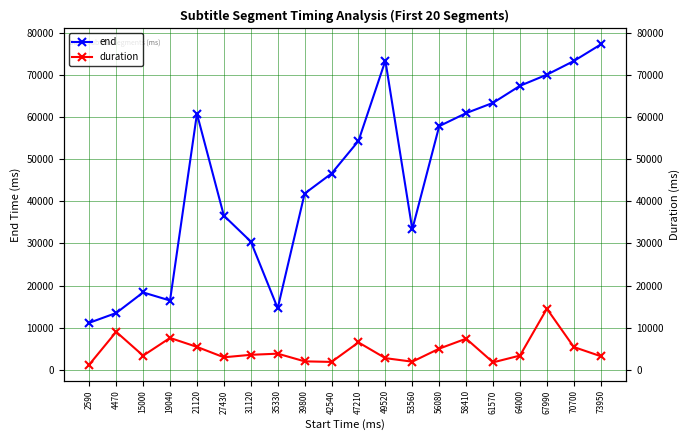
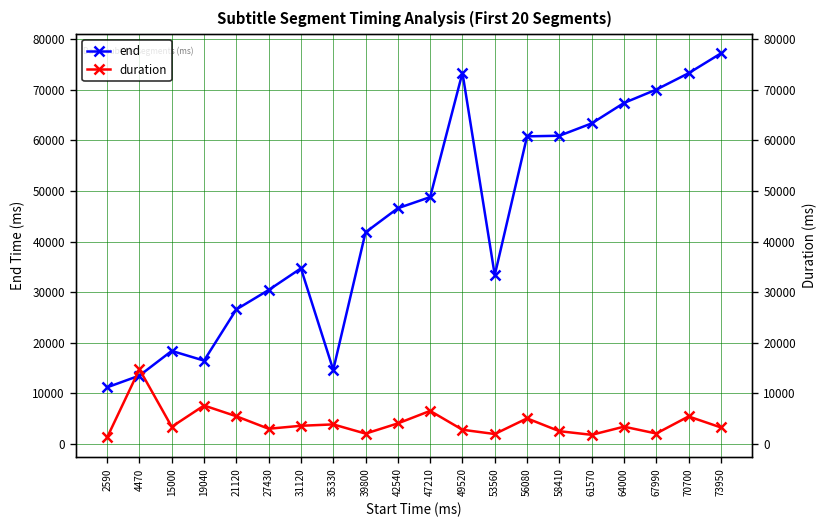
  {
    "end": {
      "2590": 11000,
      "4470": 13000,
      "15000": 18000,
      "19040": 16000,
-     "21120": 61000,
-     "27430": 37000,
-     "31120": 30000,
+     "21120": 27000,
+     "27430": 30000,
+     "31120": 35000,
      "35330": 15000,
      "39800": 42000,
      "42540": 47000,
-     "47210": 54000,
+     "47210": 49000,
      "49520": 73000,
      "53560": 33000,
-     "56080": 58000,
+     "56080": 61000,
      "58410": 61000,
      "61570": 63000,
      "64000": 67000,
      "67990": 70000,
      "70700": 73000,
      "73950": 77000
    },
    "duration": {
      "2590": 1000,
-     "4470": 9000,
+     "4470": 15000,
      "15000": 3000,
      "19040": 8000,
      "21120": 5000,
      "27430": 3000,
      "31120": 4000,
      "35330": 4000,
      "39800": 2000,
-     "42540": 2000,
+     "42540": 4000,
      "47210": 7000,
      "49520": 3000,
      "53560": 2000,
      "56080": 5000,
-     "58410": 7000,
+     "58410": 3000,
      "61570": 2000,
      "64000": 3000,
-     "67990": 14000,
+     "67990": 2000,
      "70700": 5000,
      "73950": 3000
    }
  }
